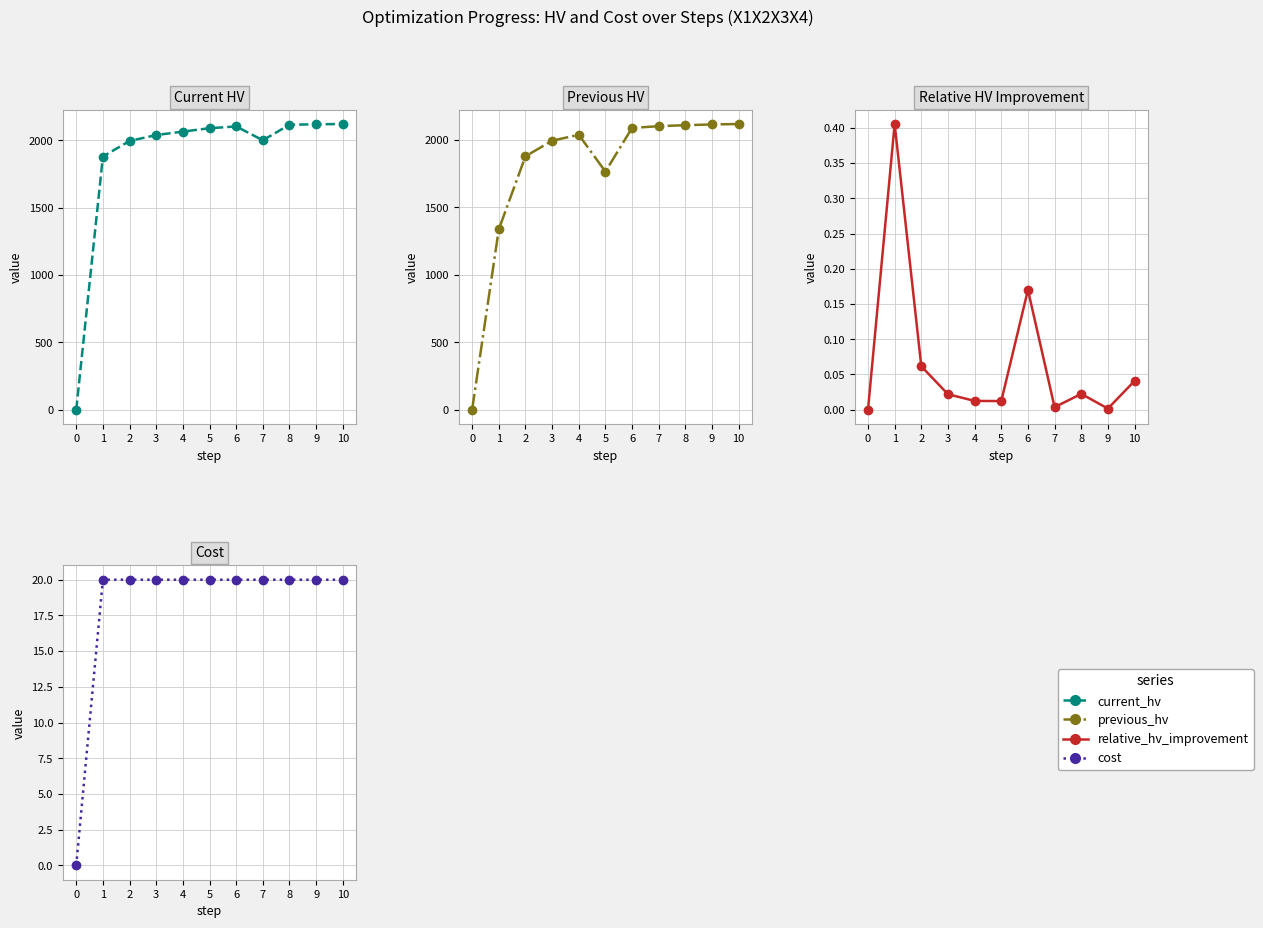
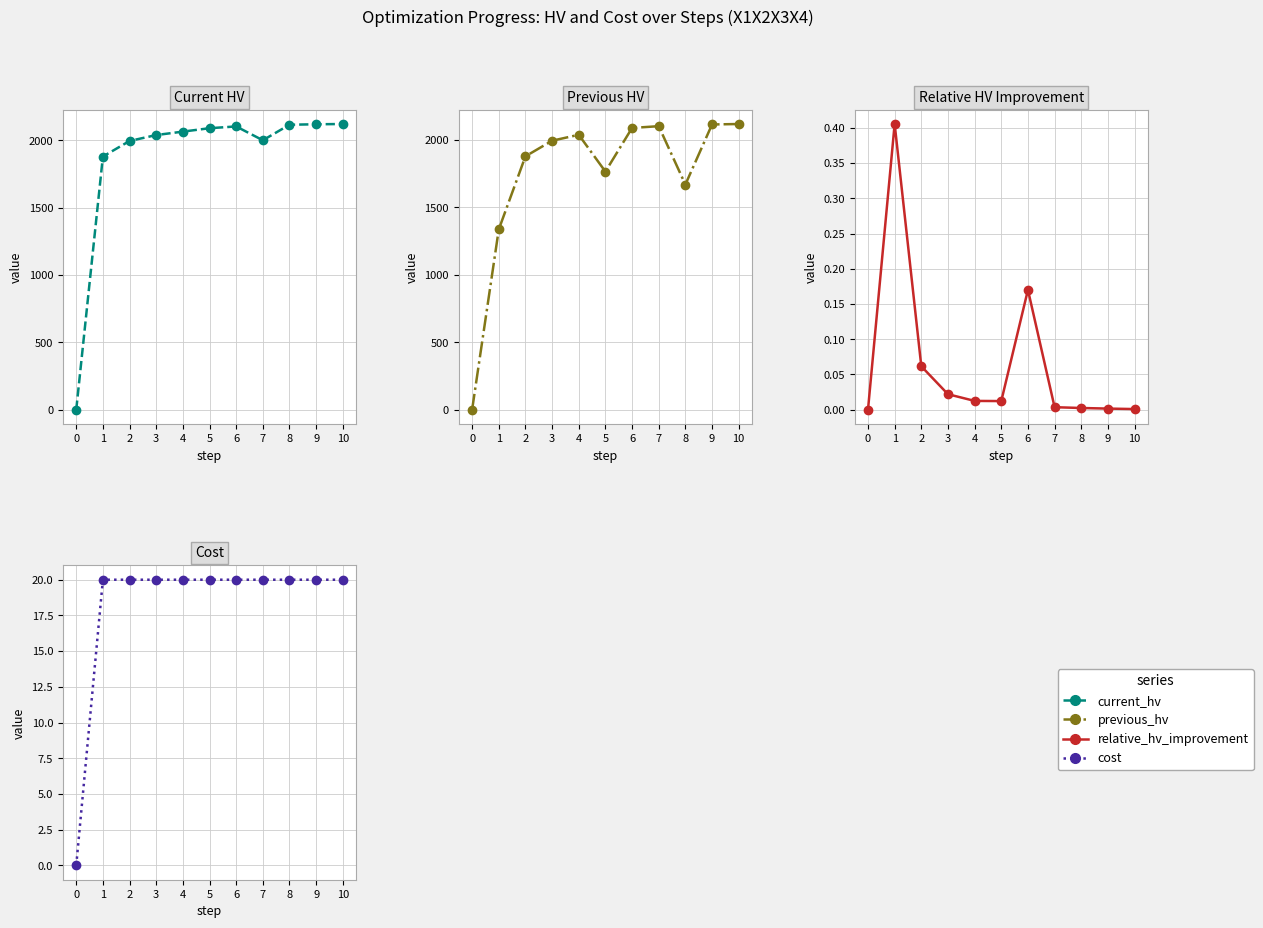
  {
    "Current HV": {
      "0": 0,
      "1": 1880,
      "2": 1990,
      "3": 2040,
      "4": 2060,
      "5": 2090,
      "6": 2100,
      "7": 2000,
      "8": 2120,
      "9": 2120,
      "10": 2120
    },
    "Previous HV": {
      "0": 0,
      "1": 1340,
      "2": 1880,
      "3": 1990,
      "4": 2040,
      "5": 1770,
      "6": 2090,
      "7": 2100,
-     "8": 2110,
+     "8": 1670,
      "9": 2120,
      "10": 2120
    },
    "Relative HV Improvement": {
      "0": 0.00,
      "1": 0.41,
      "2": 0.06,
      "3": 0.02,
      "4": 0.01,
      "5": 0.01,
      "6": 0.17,
      "7": 0.00,
-     "8": 0.02,
+     "8": 0.00,
      "9": 0.00,
-     "10": 0.04
+     "10": 0.00
    },
    "Cost": {
      "0": 0.0,
      "1": 20.0,
      "2": 20.0,
      "3": 20.0,
      "4": 20.0,
      "5": 20.0,
      "6": 20.0,
      "7": 20.0,
      "8": 20.0,
      "9": 20.0,
      "10": 20.0
    }
  }
